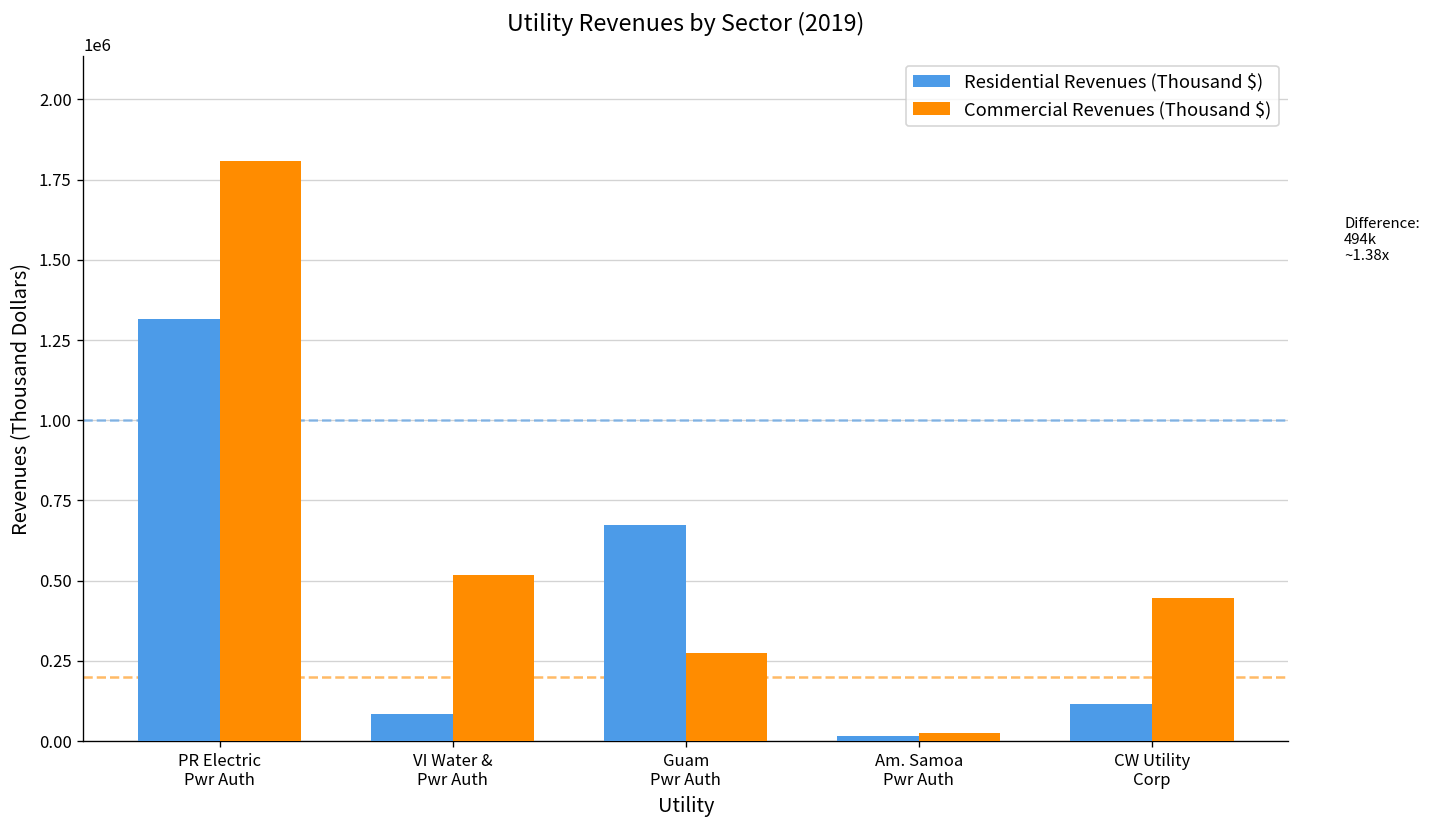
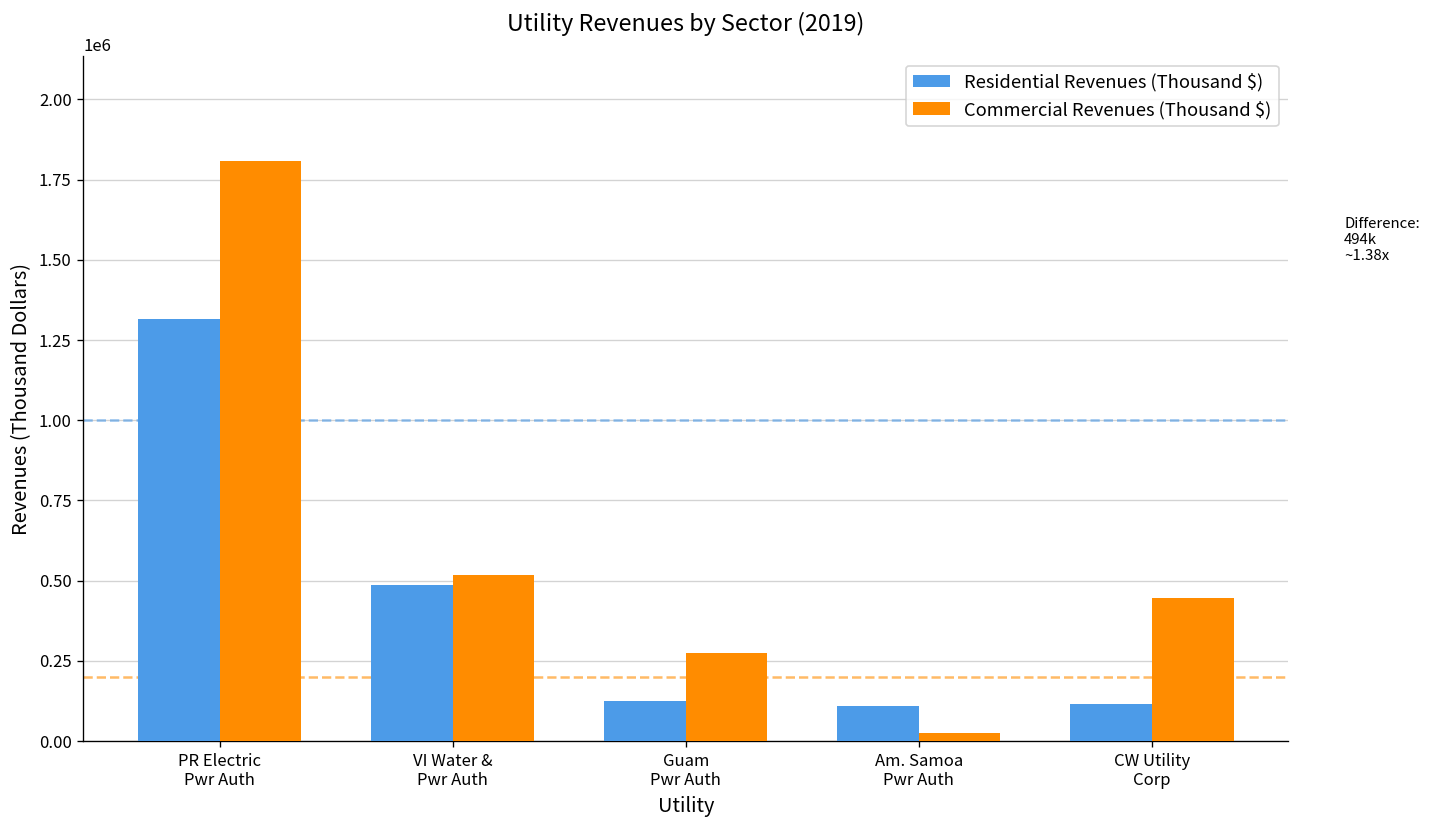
  {
    "Residential Revenues (Thousand $)": {
      "PR Electric Pwr Auth": 1310000,
-     "VI Water & Pwr Auth": 80000,
-     "Guam Pwr Auth": 670000,
-     "Am. Samoa Pwr Auth": 20000,
+     "VI Water & Pwr Auth": 490000,
+     "Guam Pwr Auth": 120000,
+     "Am. Samoa Pwr Auth": 110000,
      "CW Utility Corp": 120000
    },
    "Commercial Revenues (Thousand $)": {
      "PR Electric Pwr Auth": 1810000,
      "VI Water & Pwr Auth": 520000,
      "Guam Pwr Auth": 280000,
      "Am. Samoa Pwr Auth": 30000,
      "CW Utility Corp": 450000
    }
  }
